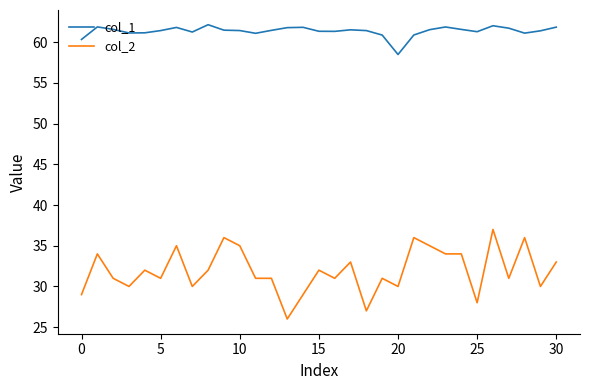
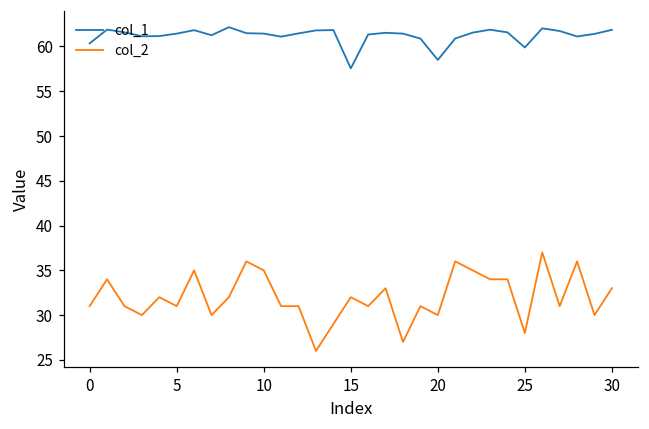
  {
    "col_1": {
      "0": 60,
      "5": 61,
      "10": 61,
-     "15": 61,
+     "15": 58,
      "20": 58,
-     "25": 61,
+     "25": 60,
      "30": 62
    },
    "col_2": {
-     "0": 29,
+     "0": 31,
      "5": 31,
      "10": 35,
      "15": 32,
      "20": 30,
      "25": 28,
      "30": 33
    }
  }
